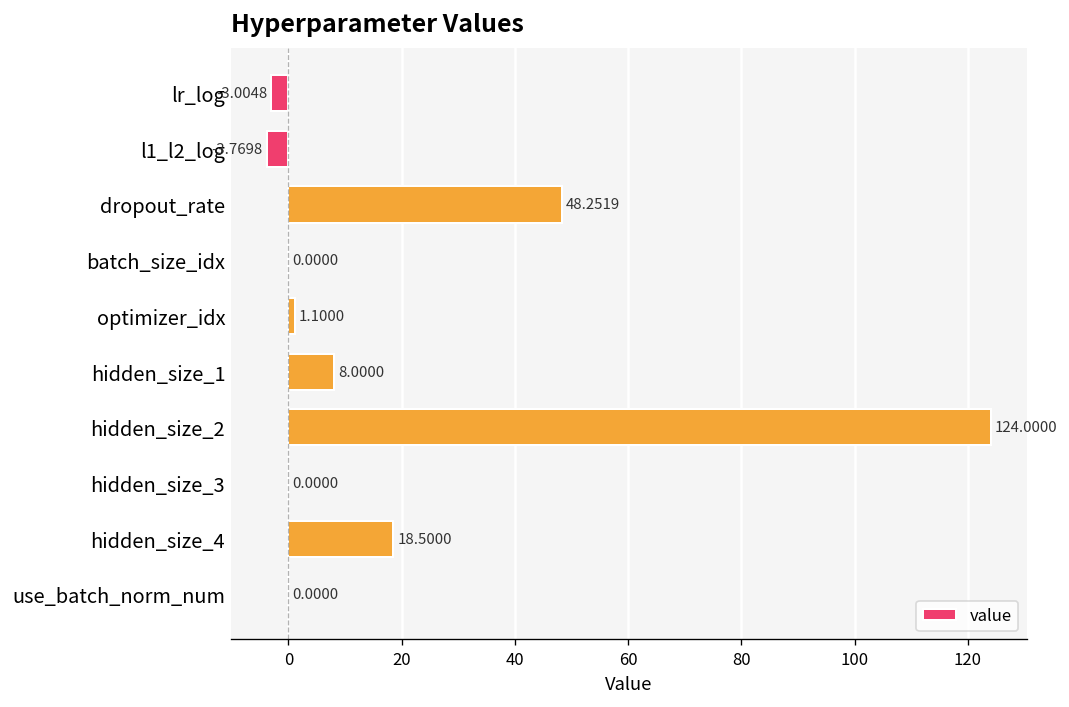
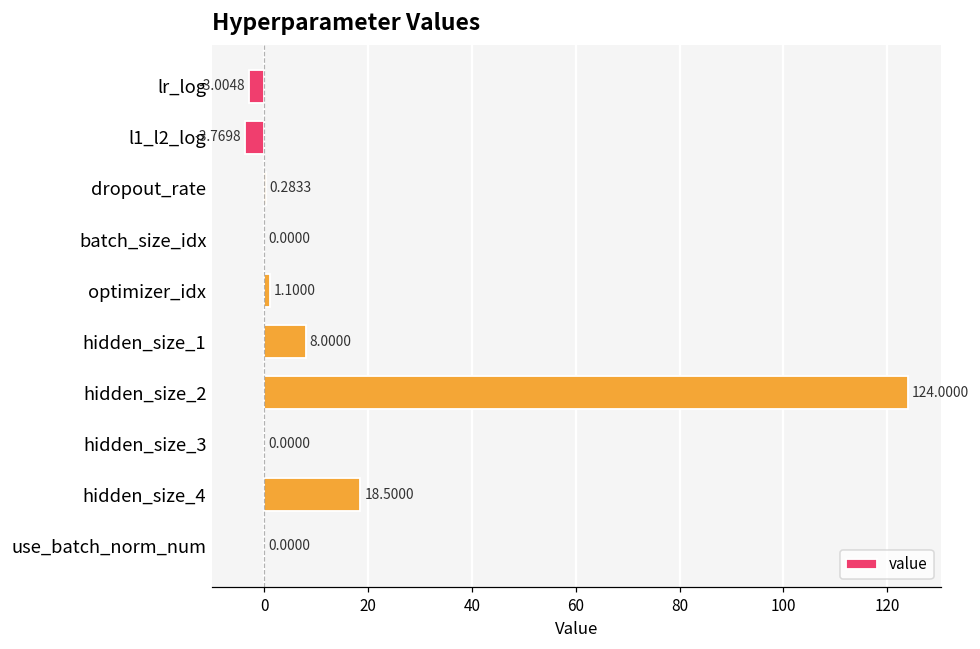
  {
    "lr_log": -3.0048,
    "l1_l2_log": -3.7698,
-   "dropout_rate": 48.2519,
+   "dropout_rate": 0.2833,
    "batch_size_idx": 0.0000,
    "optimizer_idx": 1.1000,
    "hidden_size_1": 8.0000,
    "hidden_size_2": 124.0000,
    "hidden_size_3": 0.0000,
    "hidden_size_4": 18.5000,
    "use_batch_norm_num": 0.0000
  }
